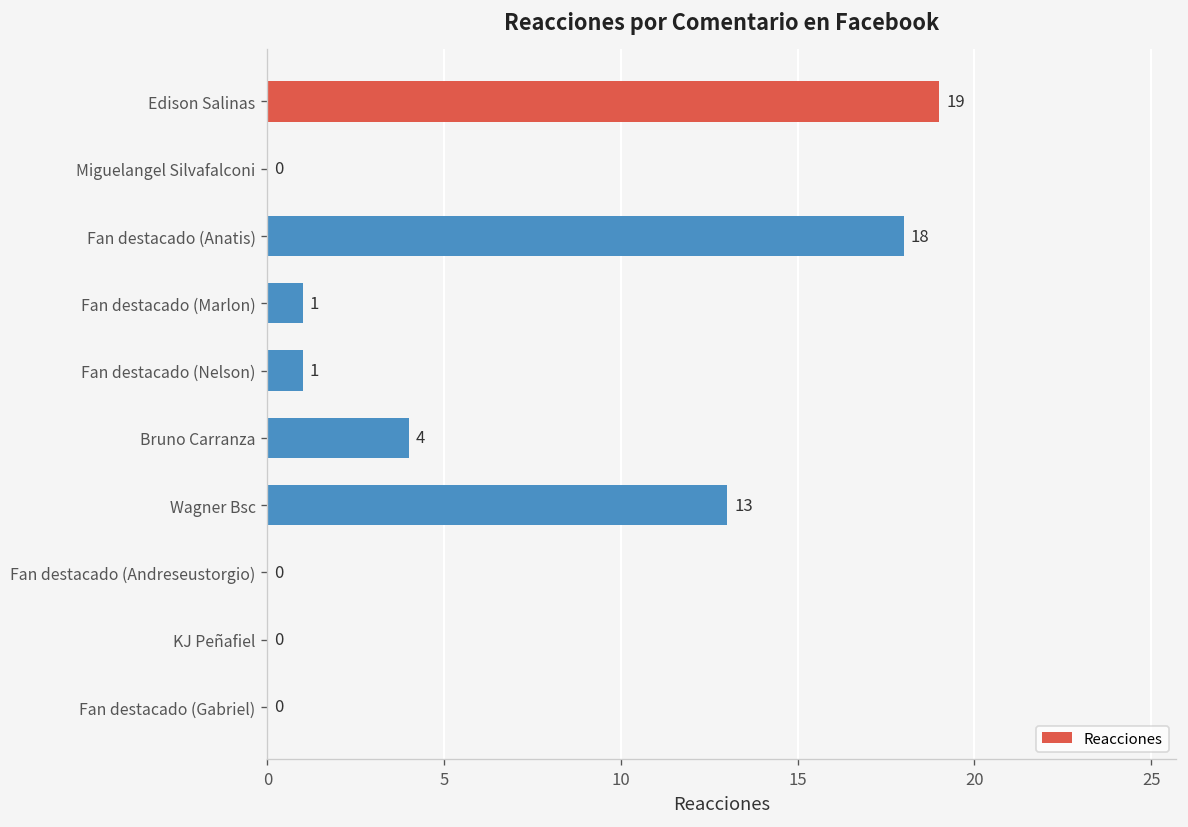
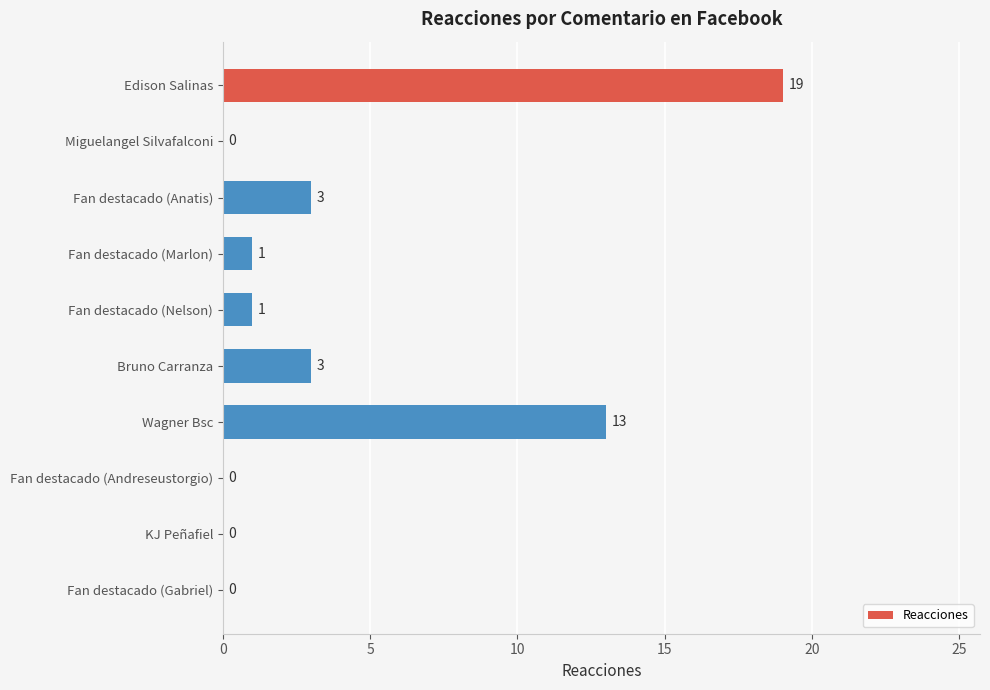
  {
    "Edison Salinas": 19,
    "Miguelangel Silvafalconi": 0,
-   "Fan destacado (Anatis)": 18,
+   "Fan destacado (Anatis)": 3,
    "Fan destacado (Marlon)": 1,
    "Fan destacado (Nelson)": 1,
-   "Bruno Carranza": 4,
+   "Bruno Carranza": 3,
    "Wagner Bsc": 13,
    "Fan destacado (Andreseustorgio)": 0,
    "KJ Peñafiel": 0,
    "Fan destacado (Gabriel)": 0
  }
